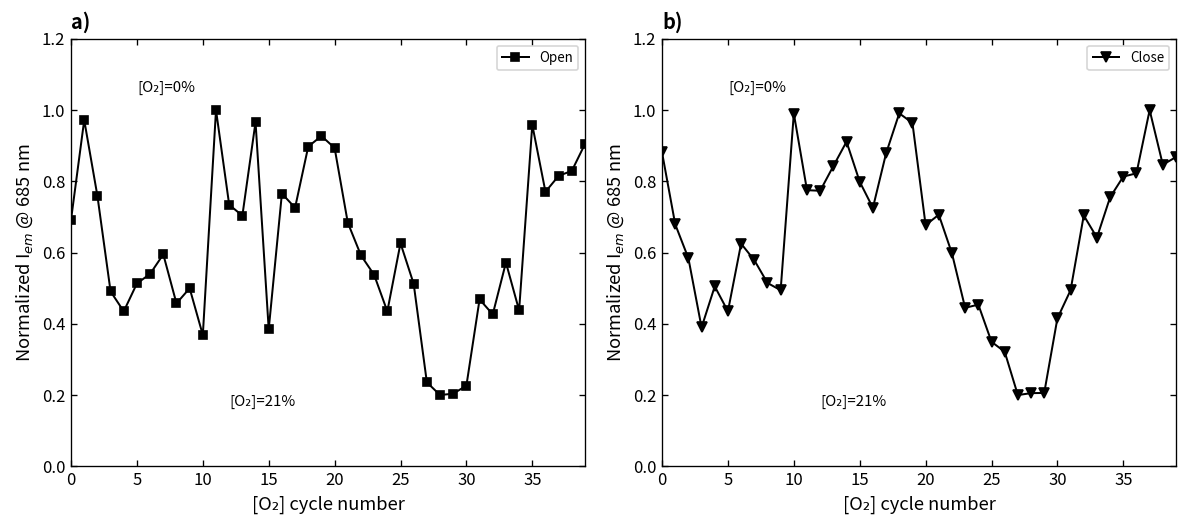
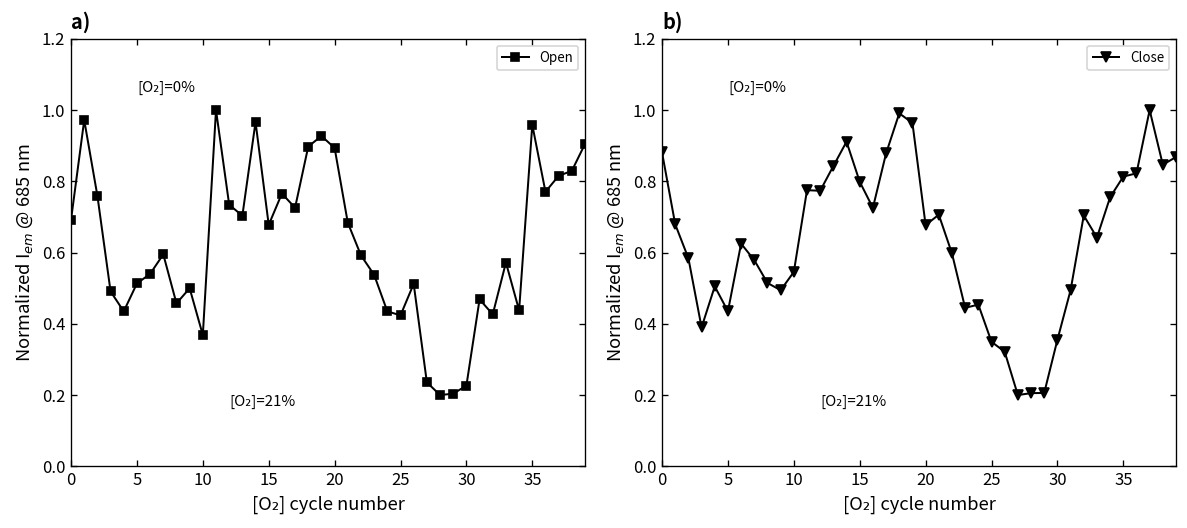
  {
    "a)": {
      "0": 0.69,
      "5": 0.51,
      "10": 0.37,
-     "15": 0.38,
+     "15": 0.68,
      "20": 0.89,
-     "25": 0.63,
+     "25": 0.42,
      "30": 0.23,
      "35": 0.96
    },
    "b)": {
      "0": 0.88,
      "5": 0.44,
-     "10": 0.99,
+     "10": 0.55,
      "15": 0.80,
      "20": 0.68,
      "25": 0.35,
-     "30": 0.42,
+     "30": 0.35,
      "35": 0.81
    }
  }
